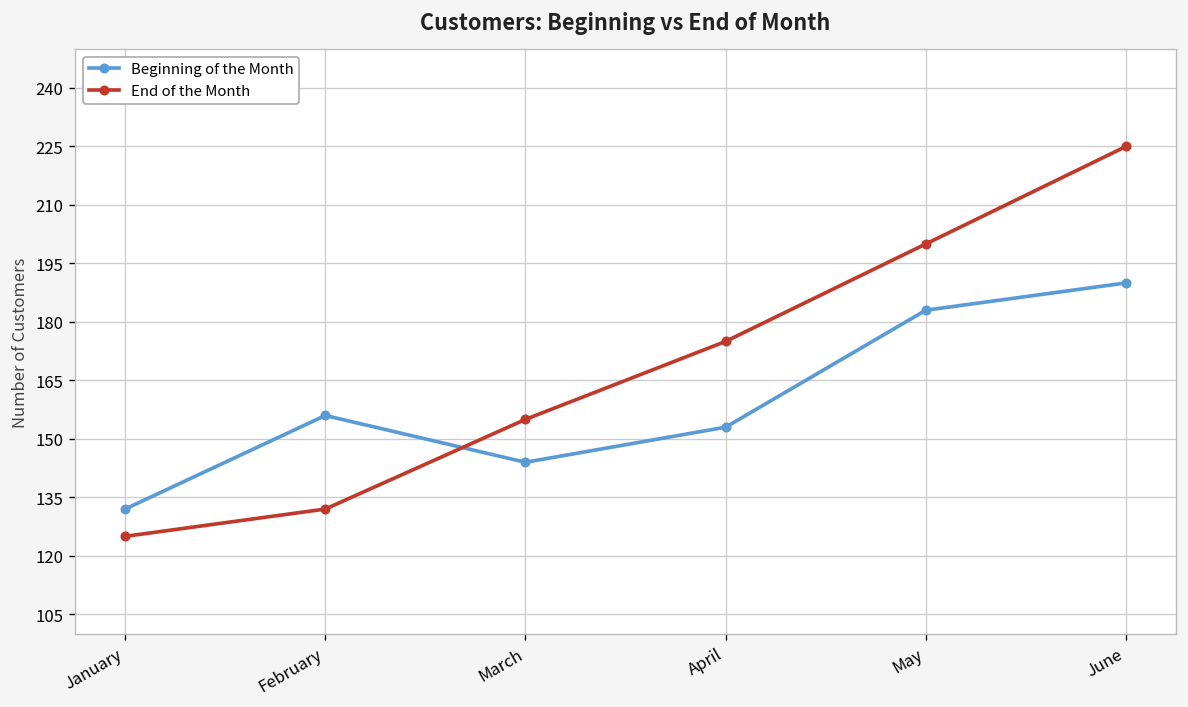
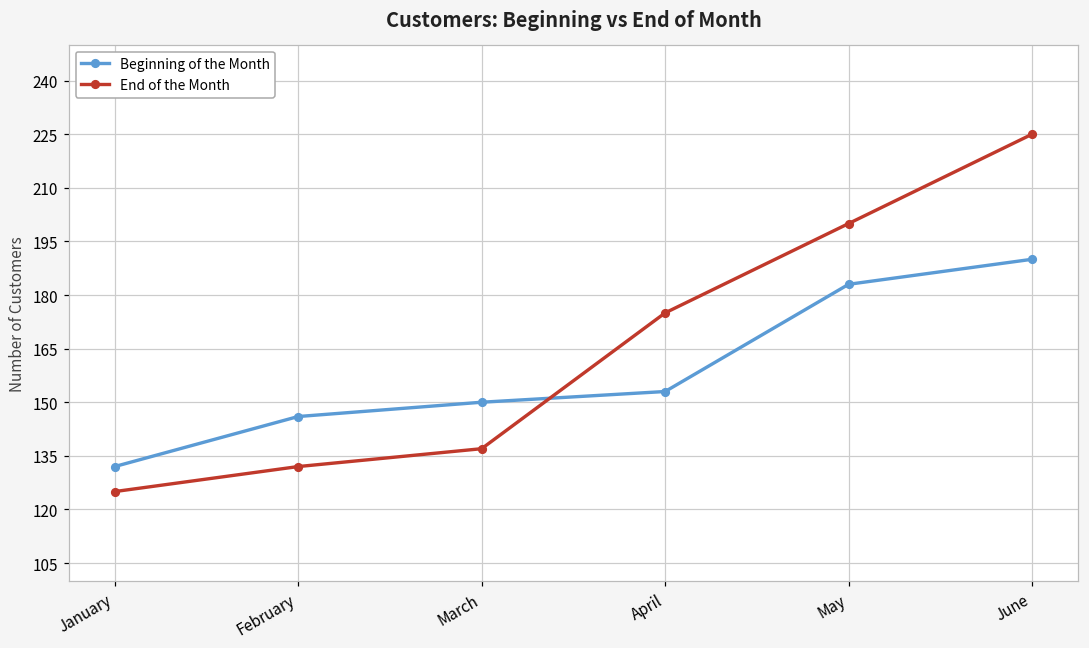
  {
    "Beginning of the Month": {
      "January": 132,
-     "February": 156,
-     "March": 144,
+     "February": 146,
+     "March": 150,
      "April": 153,
      "May": 183,
      "June": 190
    },
    "End of the Month": {
      "January": 125,
      "February": 132,
-     "March": 155,
+     "March": 137,
      "April": 175,
      "May": 200,
      "June": 225
    }
  }
